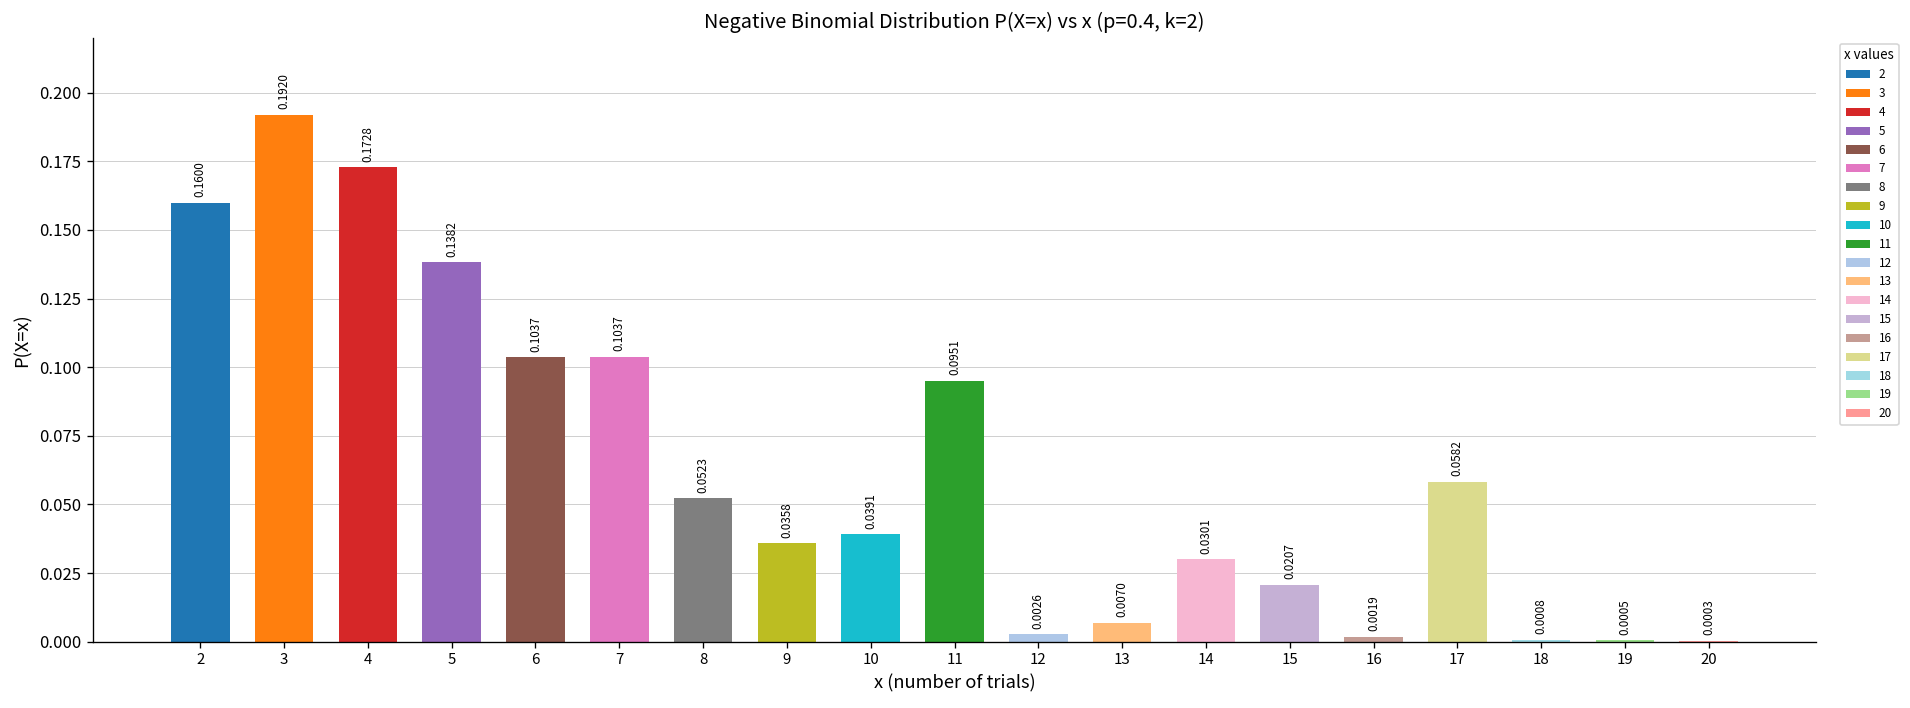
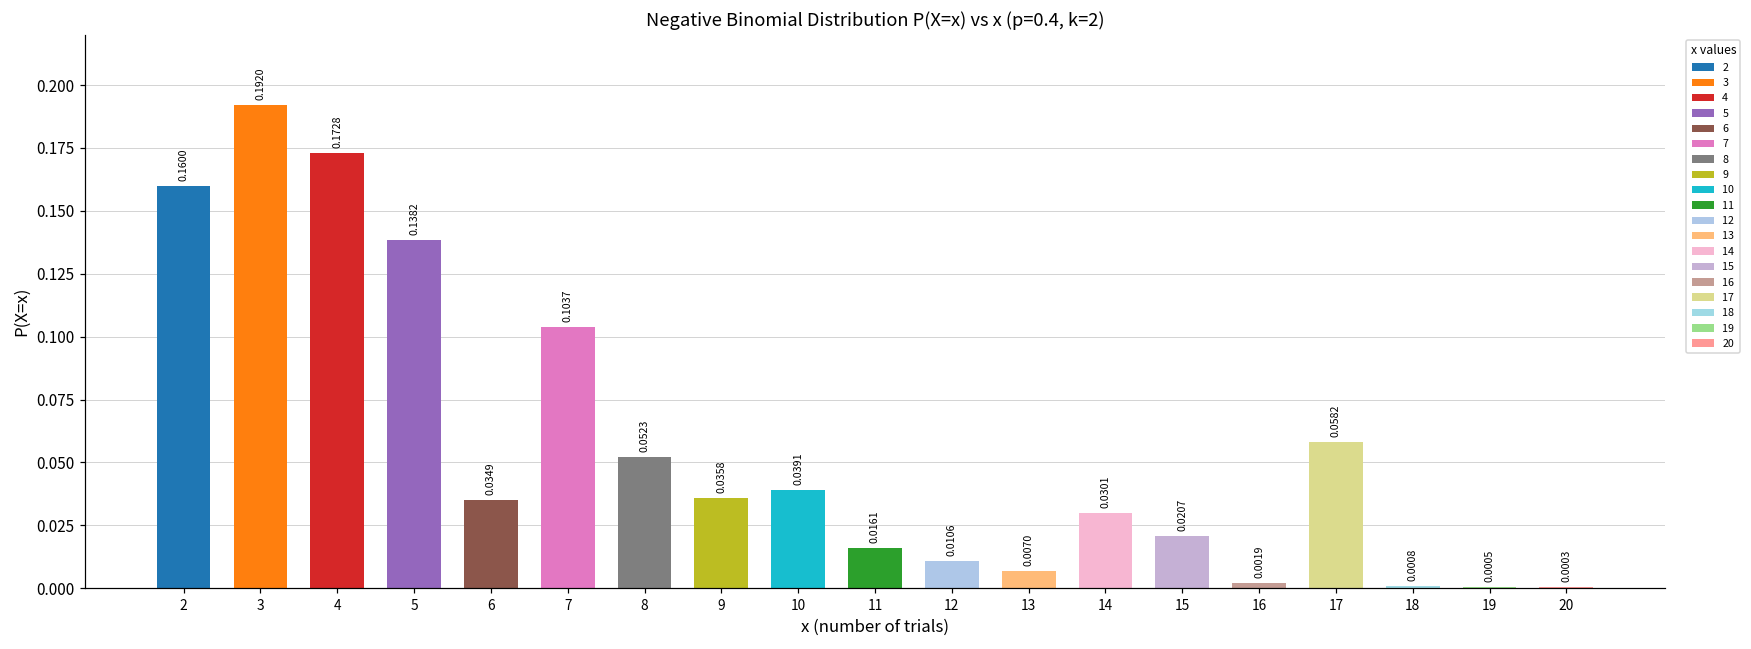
  {
    "2": 0.1600,
    "3": 0.1920,
    "4": 0.1728,
    "5": 0.1382,
-   "6": 0.1037,
+   "6": 0.0349,
    "7": 0.1037,
    "8": 0.0523,
    "9": 0.0358,
    "10": 0.0391,
-   "11": 0.0951,
-   "12": 0.0026,
+   "11": 0.0161,
+   "12": 0.0106,
    "13": 0.0070,
    "14": 0.0301,
    "15": 0.0207,
    "16": 0.0019,
    "17": 0.0582,
    "18": 0.0008,
    "19": 0.0005,
    "20": 0.0003
  }
